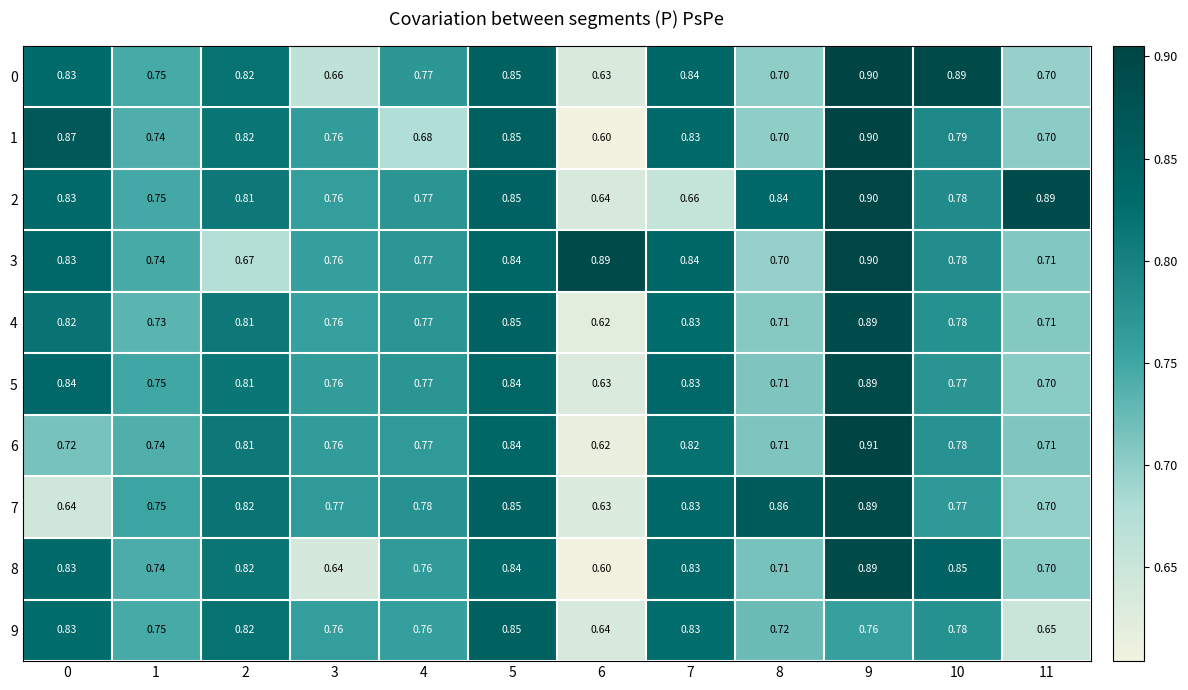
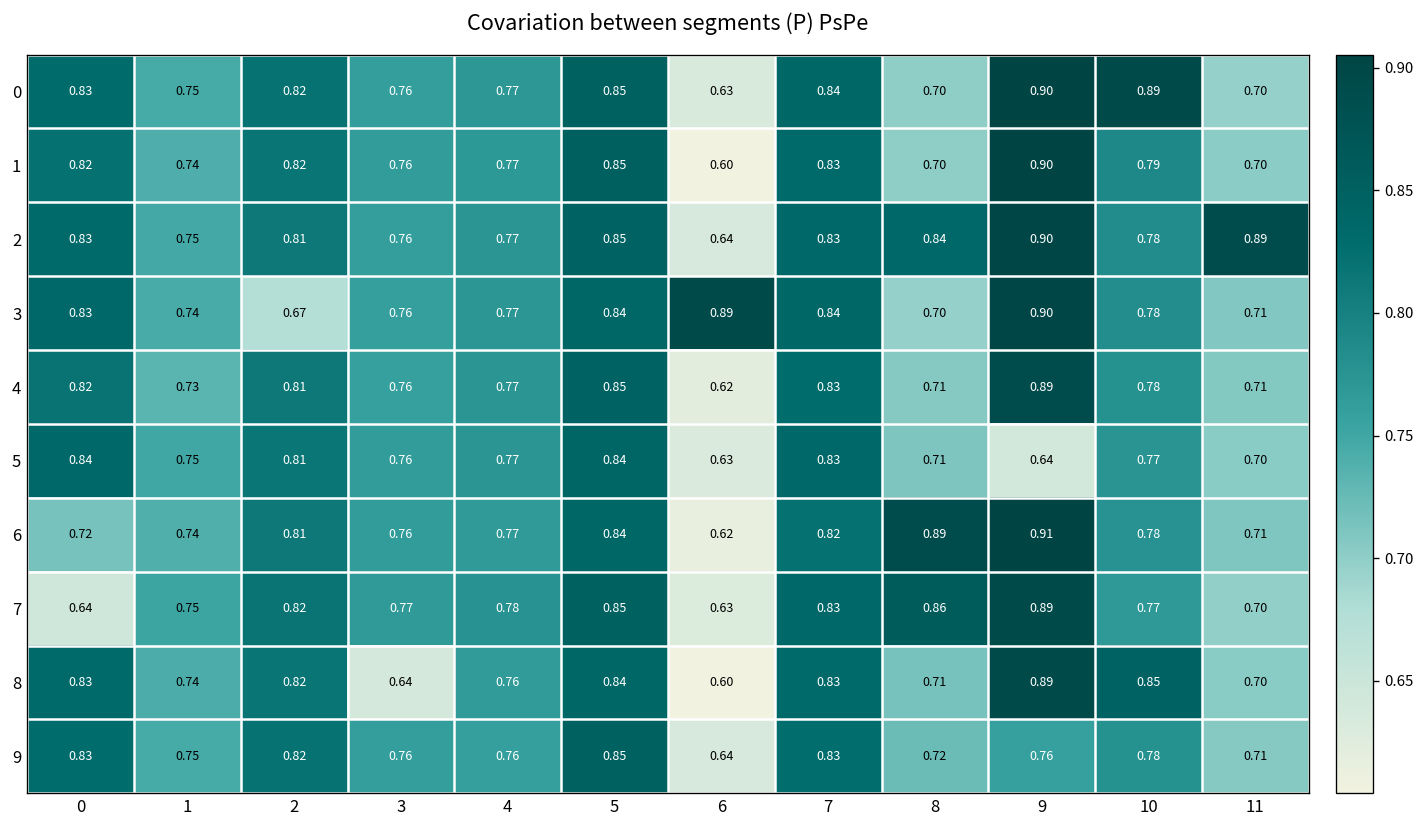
  {
    "0": {
      "0": 0.83,
      "1": 0.75,
      "2": 0.82,
-     "3": 0.66,
+     "3": 0.76,
      "4": 0.77,
      "5": 0.85,
      "6": 0.63,
      "7": 0.84,
      "8": 0.70,
      "9": 0.90,
      "10": 0.89,
      "11": 0.70
    },
    "1": {
-     "0": 0.87,
+     "0": 0.82,
      "1": 0.74,
      "2": 0.82,
      "3": 0.76,
-     "4": 0.68,
+     "4": 0.77,
      "5": 0.85,
      "6": 0.60,
      "7": 0.83,
      "8": 0.70,
      "9": 0.90,
      "10": 0.79,
      "11": 0.70
    },
    "2": {
      "0": 0.83,
      "1": 0.75,
      "2": 0.81,
      "3": 0.76,
      "4": 0.77,
      "5": 0.85,
      "6": 0.64,
-     "7": 0.66,
+     "7": 0.83,
      "8": 0.84,
      "9": 0.90,
      "10": 0.78,
      "11": 0.89
    },
    "3": {
      "0": 0.83,
      "1": 0.74,
      "2": 0.67,
      "3": 0.76,
      "4": 0.77,
      "5": 0.84,
      "6": 0.89,
      "7": 0.84,
      "8": 0.70,
      "9": 0.90,
      "10": 0.78,
      "11": 0.71
    },
    "4": {
      "0": 0.82,
      "1": 0.73,
      "2": 0.81,
      "3": 0.76,
      "4": 0.77,
      "5": 0.85,
      "6": 0.62,
      "7": 0.83,
      "8": 0.71,
      "9": 0.89,
      "10": 0.78,
      "11": 0.71
    },
    "5": {
      "0": 0.84,
      "1": 0.75,
      "2": 0.81,
      "3": 0.76,
      "4": 0.77,
      "5": 0.84,
      "6": 0.63,
      "7": 0.83,
      "8": 0.71,
-     "9": 0.89,
+     "9": 0.64,
      "10": 0.77,
      "11": 0.70
    },
    "6": {
      "0": 0.72,
      "1": 0.74,
      "2": 0.81,
      "3": 0.76,
      "4": 0.77,
      "5": 0.84,
      "6": 0.62,
      "7": 0.82,
-     "8": 0.71,
+     "8": 0.89,
      "9": 0.91,
      "10": 0.78,
      "11": 0.71
    },
    "7": {
      "0": 0.64,
      "1": 0.75,
      "2": 0.82,
      "3": 0.77,
      "4": 0.78,
      "5": 0.85,
      "6": 0.63,
      "7": 0.83,
      "8": 0.86,
      "9": 0.89,
      "10": 0.77,
      "11": 0.70
    },
    "8": {
      "0": 0.83,
      "1": 0.74,
      "2": 0.82,
      "3": 0.64,
      "4": 0.76,
      "5": 0.84,
      "6": 0.60,
      "7": 0.83,
      "8": 0.71,
      "9": 0.89,
      "10": 0.85,
      "11": 0.70
    },
    "9": {
      "0": 0.83,
      "1": 0.75,
      "2": 0.82,
      "3": 0.76,
      "4": 0.76,
      "5": 0.85,
      "6": 0.64,
      "7": 0.83,
      "8": 0.72,
      "9": 0.76,
      "10": 0.78,
-     "11": 0.65
+     "11": 0.71
    }
  }
